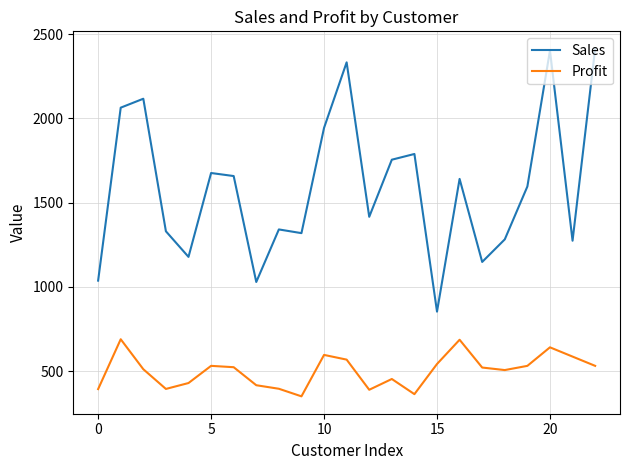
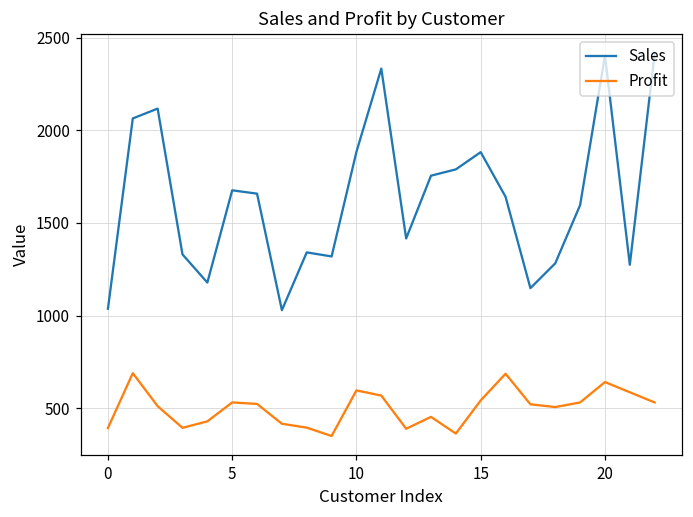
  {
    "Sales": {
      "0": 1040,
      "5": 1680,
-     "10": 1940,
-     "15": 850
+     "10": 1880,
+     "15": 1880
    },
    "Profit": {
      "0": 390,
      "5": 530,
      "10": 600,
      "15": 540,
      "20": 640
    }
  }
